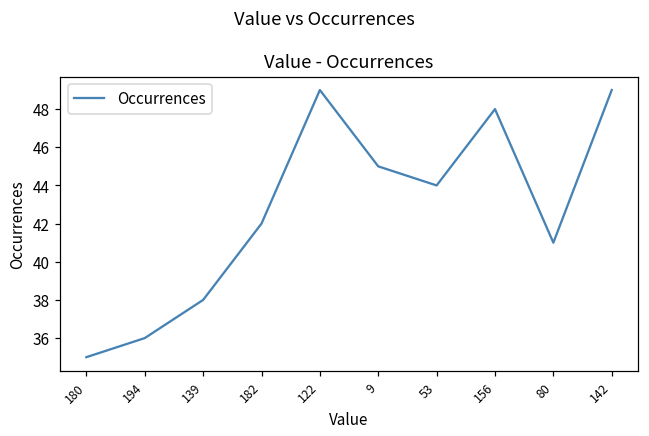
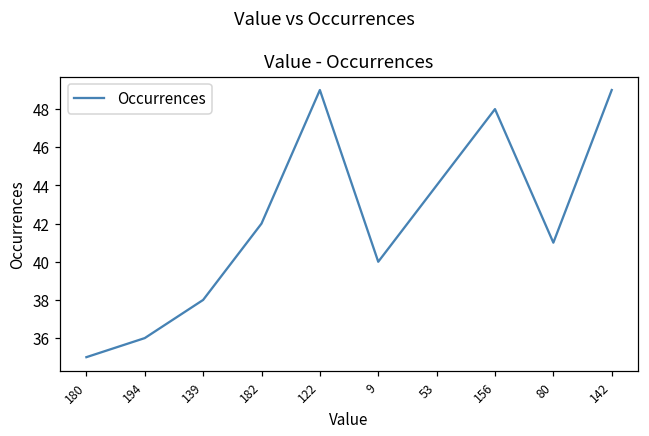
  {
    "180": 35,
    "194": 36,
    "139": 38,
    "182": 42,
    "122": 49,
-   "9": 45,
+   "9": 40,
    "53": 44,
    "156": 48,
    "80": 41,
    "142": 49
  }
